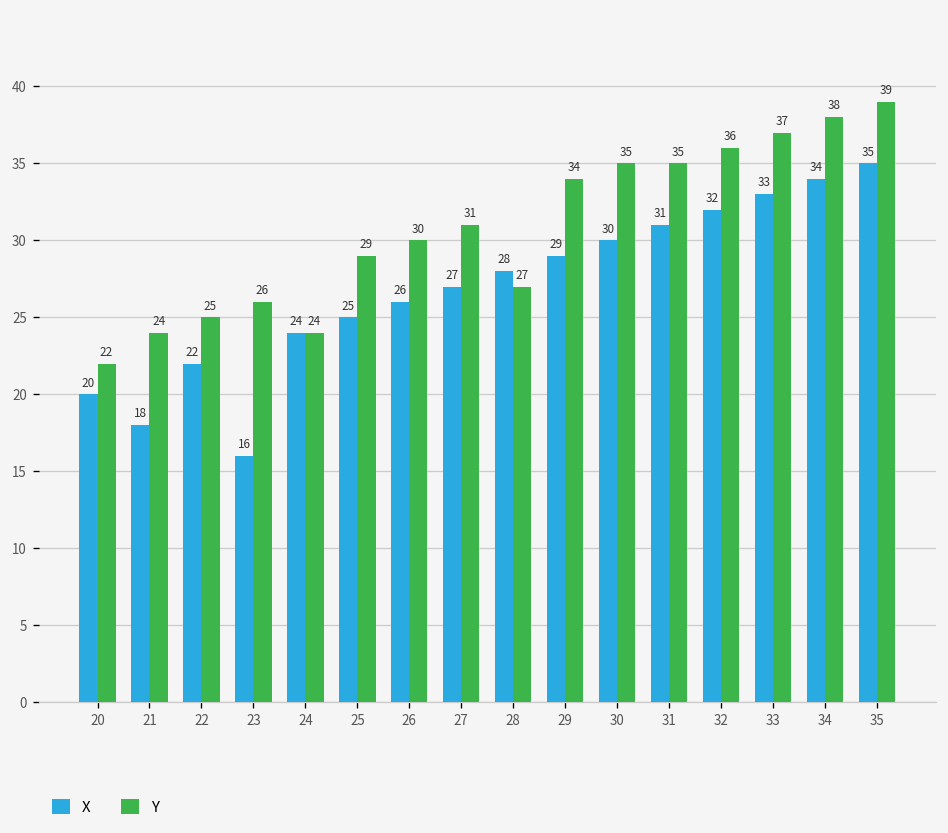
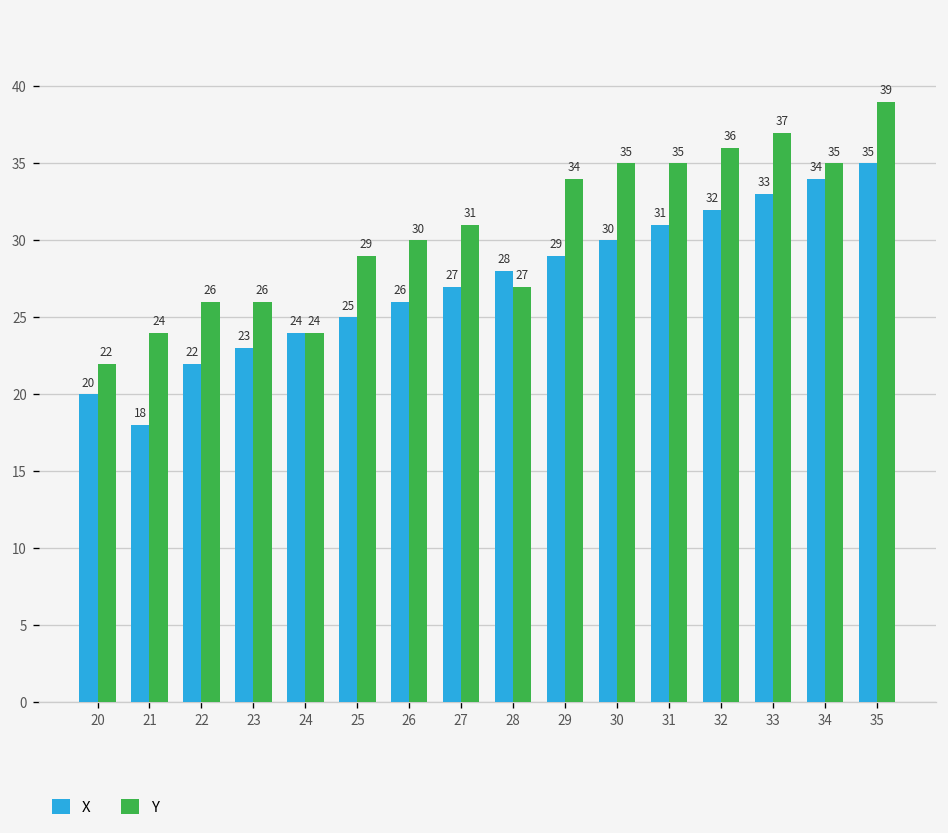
  {
    "X": {
      "20": 20,
      "21": 18,
      "22": 22,
-     "23": 16,
+     "23": 23,
      "24": 24,
      "25": 25,
      "26": 26,
      "27": 27,
      "28": 28,
      "29": 29,
      "30": 30,
      "31": 31,
      "32": 32,
      "33": 33,
      "34": 34,
      "35": 35
    },
    "Y": {
      "20": 22,
      "21": 24,
-     "22": 25,
+     "22": 26,
      "23": 26,
      "24": 24,
      "25": 29,
      "26": 30,
      "27": 31,
      "28": 27,
      "29": 34,
      "30": 35,
      "31": 35,
      "32": 36,
      "33": 37,
-     "34": 38,
+     "34": 35,
      "35": 39
    }
  }
